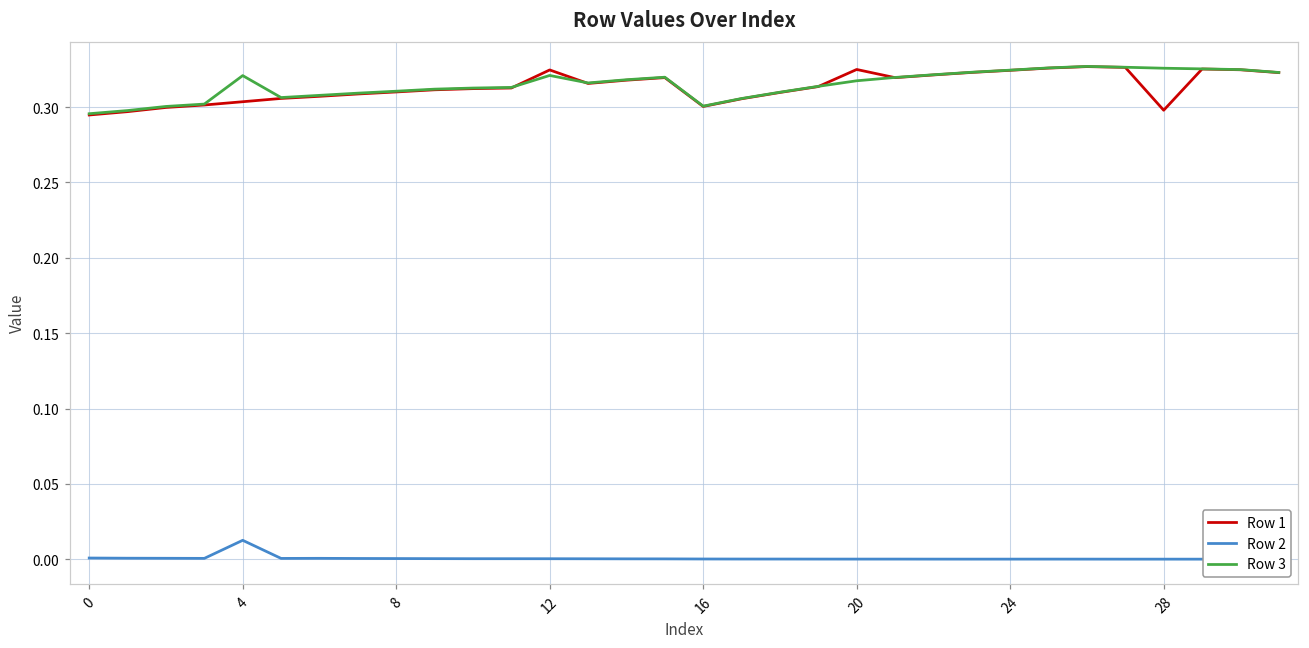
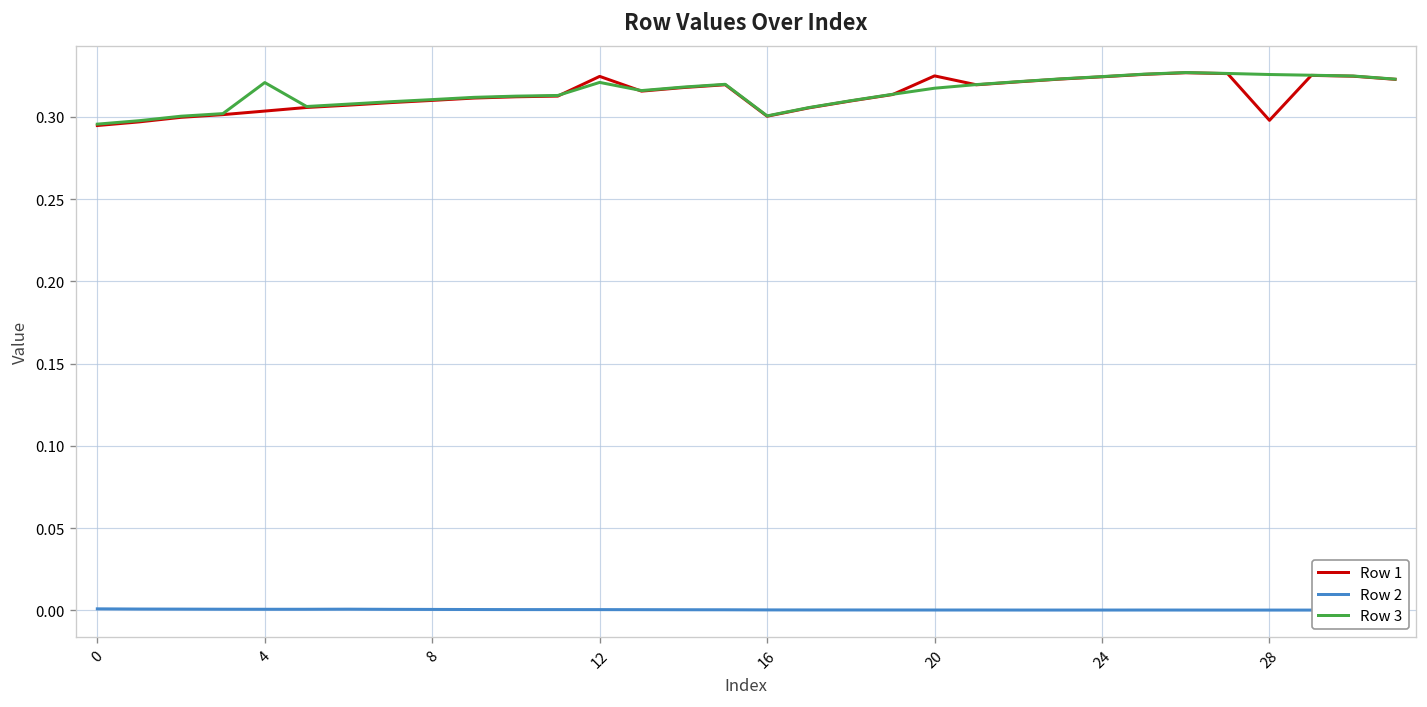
  {
    "Row 1": {
      "4": 0.304,
      "12": 0.325,
      "20": 0.325,
      "28": 0.298
    },
    "Row 2": {
      "0": 0.001,
-     "4": 0.013,
+     "4": 0.001,
      "8": 0.000,
      "12": 0.000,
      "16": 0.000,
      "20": 0.000,
      "24": 0.000,
      "28": 0.000
    },
    "Row 3": {
      "4": 0.321,
      "12": 0.321,
      "20": 0.317,
      "28": 0.326
    }
  }
